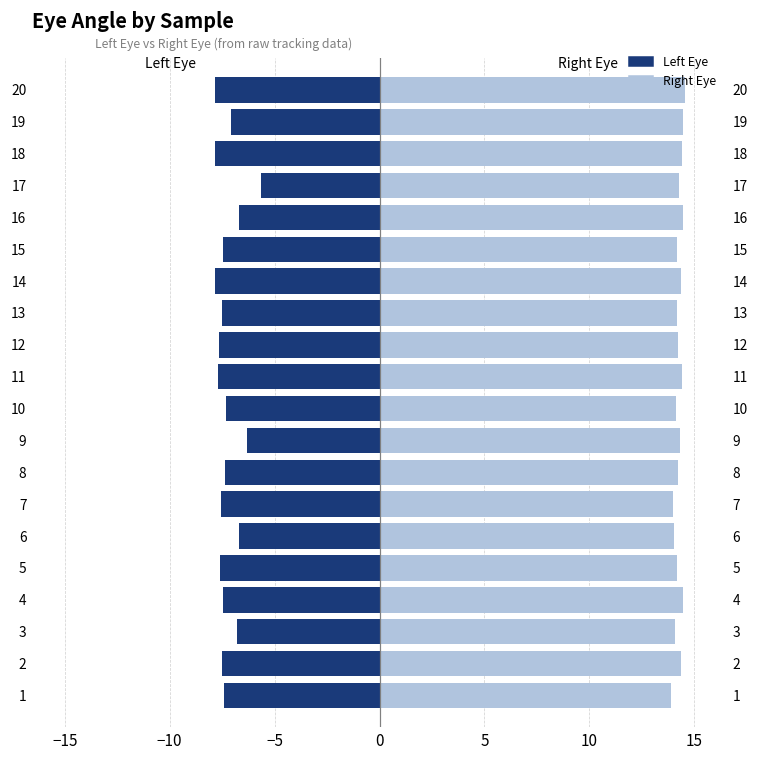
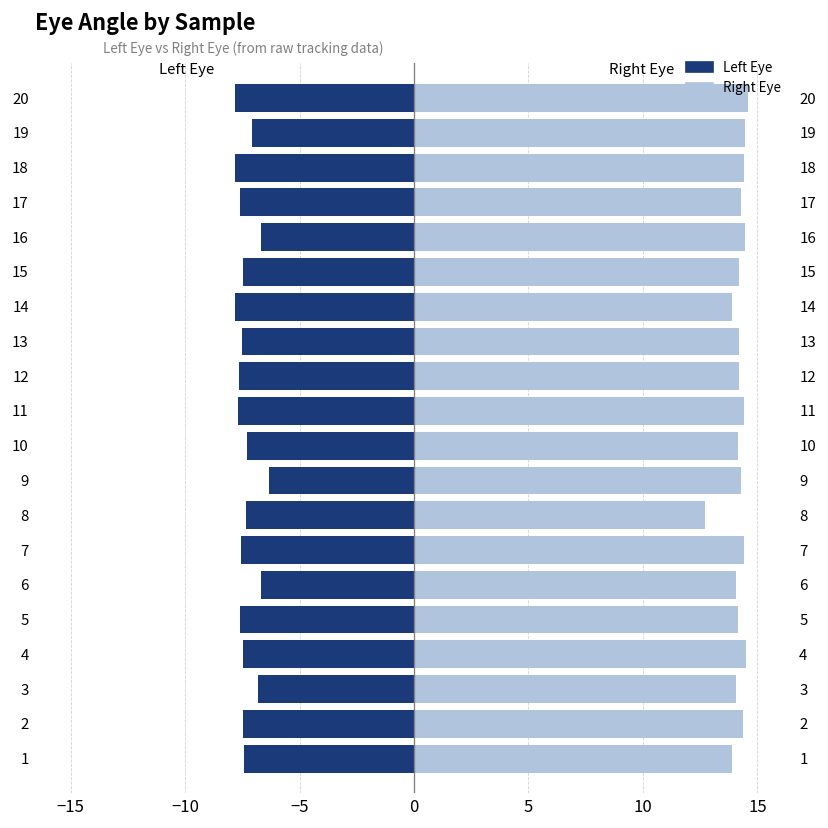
  {
    "Left Eye": {
      "20": -7.8,
      "19": -7.1,
      "18": -7.8,
-     "17": -5.7,
+     "17": -7.6,
      "16": -6.7,
      "15": -7.5,
      "14": -7.8,
      "13": -7.5,
      "12": -7.6,
      "11": -7.7,
      "10": -7.3,
      "9": -6.3,
      "8": -7.4,
      "7": -7.5,
      "6": -6.7,
      "5": -7.6,
      "4": -7.5,
      "3": -6.8,
      "2": -7.5,
      "1": -7.4
    },
    "Right Eye": {
      "20": 14.6,
      "19": 14.5,
      "18": 14.4,
      "17": 14.3,
      "16": 14.5,
      "15": 14.2,
-     "14": 14.3,
+     "14": 13.9,
      "13": 14.2,
      "12": 14.2,
      "11": 14.4,
      "10": 14.2,
      "9": 14.3,
-     "8": 14.2,
-     "7": 14.0,
+     "8": 12.7,
+     "7": 14.4,
      "6": 14.1,
      "5": 14.2,
      "4": 14.5,
      "3": 14.1,
      "2": 14.4,
      "1": 13.9
    }
  }
